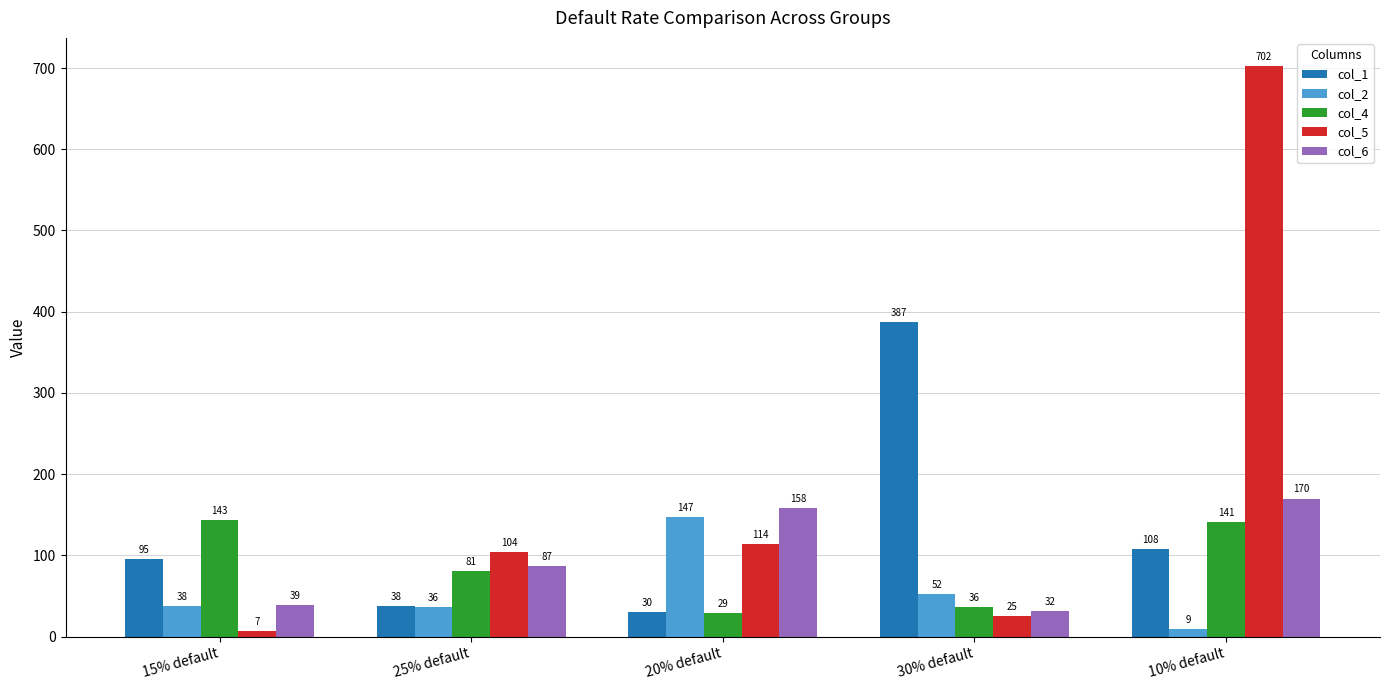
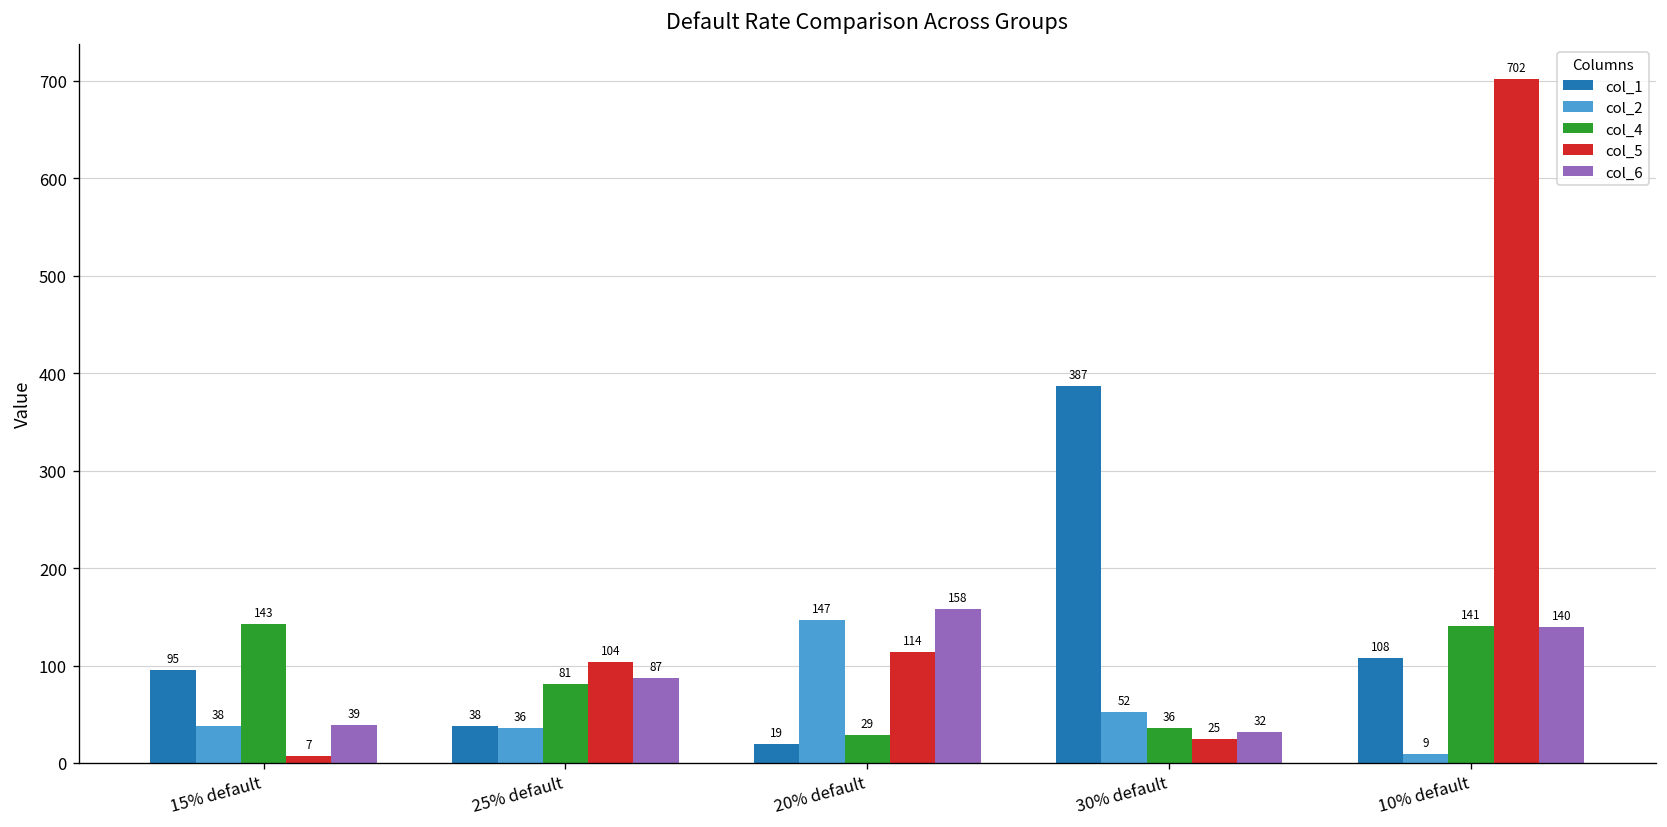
  {
    "col_1": {
      "15% default": 95,
      "25% default": 38,
-     "20% default": 30,
+     "20% default": 19,
      "30% default": 387,
      "10% default": 108
    },
    "col_2": {
      "15% default": 38,
      "25% default": 36,
      "20% default": 147,
      "30% default": 52,
      "10% default": 9
    },
    "col_4": {
      "15% default": 143,
      "25% default": 81,
      "20% default": 29,
      "30% default": 36,
      "10% default": 141
    },
    "col_5": {
      "15% default": 7,
      "25% default": 104,
      "20% default": 114,
      "30% default": 25,
      "10% default": 702
    },
    "col_6": {
      "15% default": 39,
      "25% default": 87,
      "20% default": 158,
      "30% default": 32,
-     "10% default": 170
+     "10% default": 140
    }
  }
